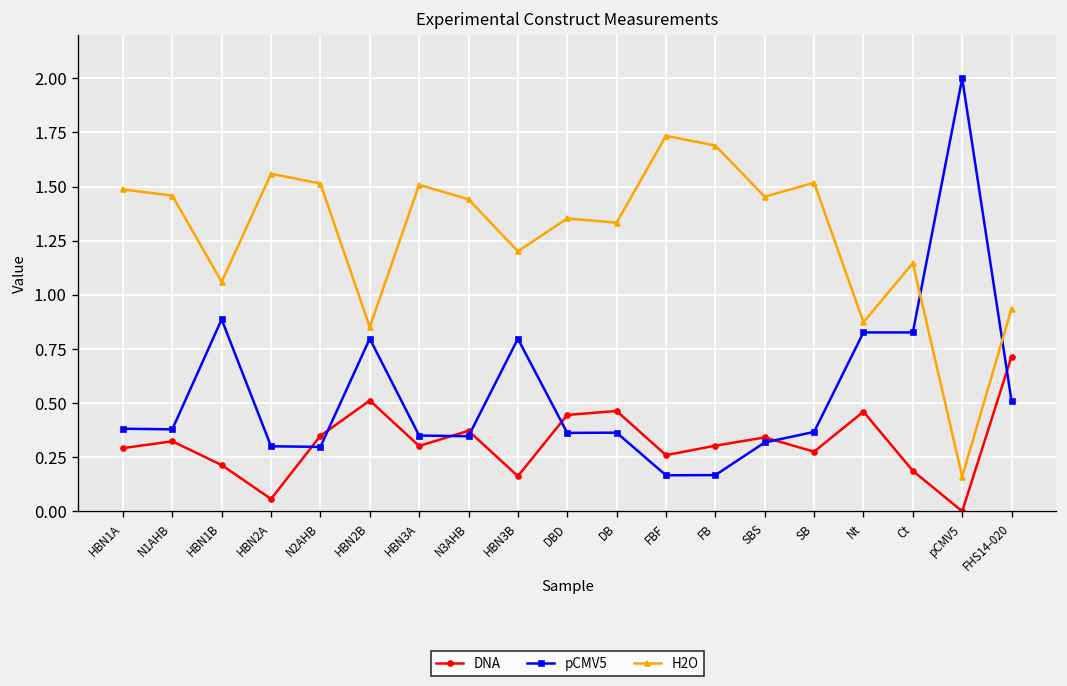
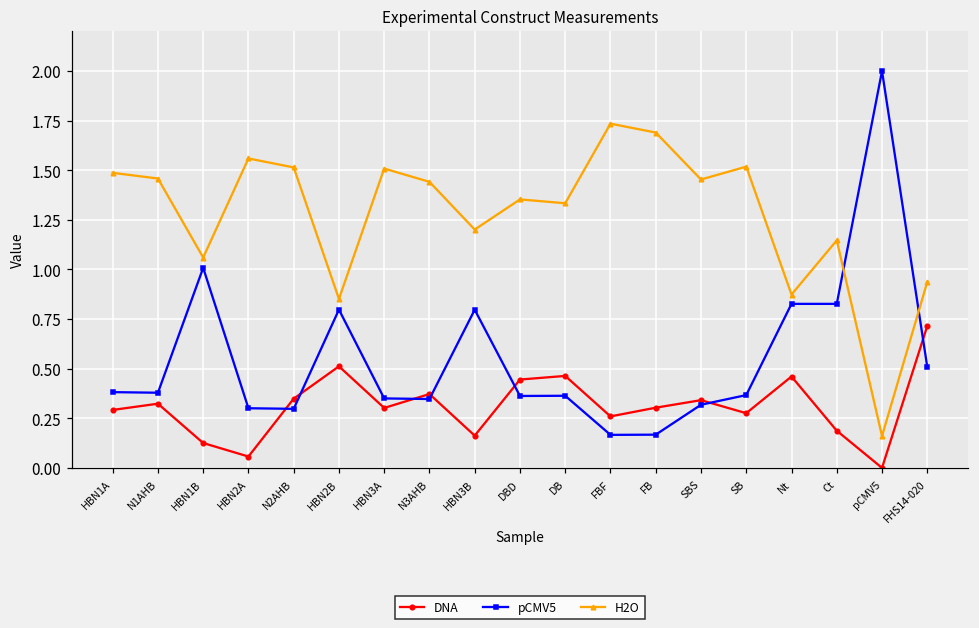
  {
    "DNA": {
      "HBN1A": 0.29,
      "N1AHB": 0.32,
-     "HBN1B": 0.21,
+     "HBN1B": 0.13,
      "HBN2A": 0.06,
      "N2AHB": 0.35,
      "HBN2B": 0.51,
      "HBN3A": 0.30,
      "N3AHB": 0.37,
      "HBN3B": 0.16,
      "DBD": 0.45,
      "DB": 0.46,
      "FBF": 0.26,
      "FB": 0.30,
      "SBS": 0.34,
      "SB": 0.28,
      "Nt": 0.46,
      "Ct": 0.19,
      "pCMV5": 0.00,
      "FHS14-020": 0.72
    },
    "pCMV5": {
      "HBN1A": 0.38,
      "N1AHB": 0.38,
-     "HBN1B": 0.89,
+     "HBN1B": 1.01,
      "HBN2A": 0.30,
      "N2AHB": 0.30,
      "HBN2B": 0.80,
      "HBN3A": 0.35,
      "N3AHB": 0.35,
      "HBN3B": 0.80,
      "DBD": 0.36,
      "DB": 0.36,
      "FBF": 0.17,
      "FB": 0.17,
      "SBS": 0.32,
      "SB": 0.37,
      "Nt": 0.83,
      "Ct": 0.83,
      "pCMV5": 2.00,
      "FHS14-020": 0.51
    },
    "H2O": {
      "HBN1A": 1.49,
      "N1AHB": 1.46,
      "HBN1B": 1.06,
      "HBN2A": 1.56,
      "N2AHB": 1.51,
      "HBN2B": 0.85,
      "HBN3A": 1.51,
      "N3AHB": 1.44,
      "HBN3B": 1.20,
      "DBD": 1.35,
      "DB": 1.33,
      "FBF": 1.73,
      "FB": 1.69,
      "SBS": 1.45,
      "SB": 1.52,
      "Nt": 0.87,
      "Ct": 1.15,
      "pCMV5": 0.16,
      "FHS14-020": 0.94
    }
  }
